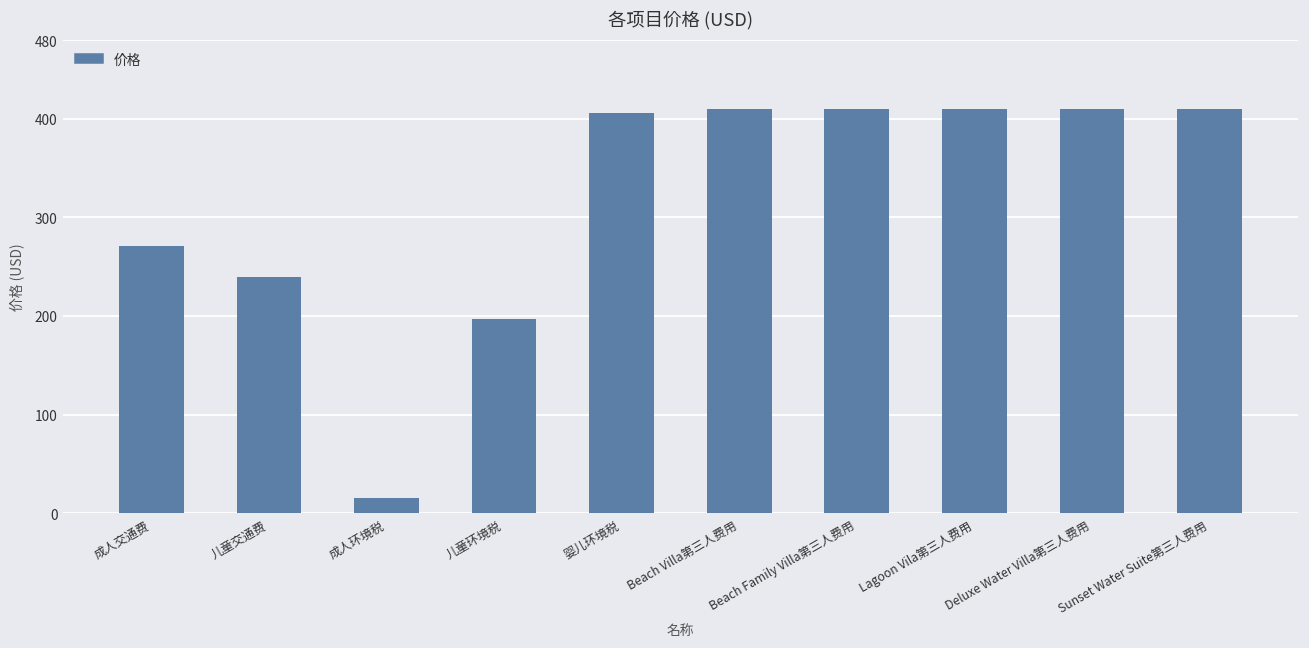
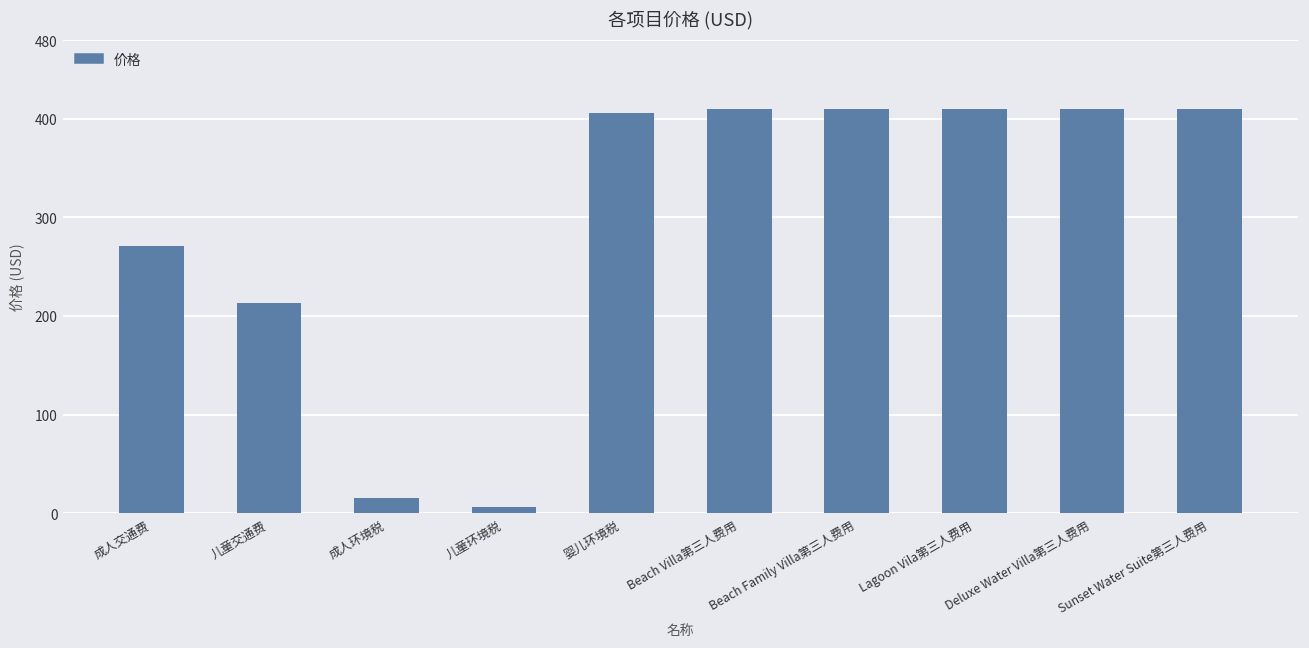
  {
    "成人交通费": 270,
-   "儿童交通费": 240,
+   "儿童交通费": 210,
    "成人环境税": 20,
-   "儿童环境税": 200,
+   "儿童环境税": 10,
    "婴儿环境税": 410,
    "Beach Villa第三人费用": 410,
    "Beach Family Villa第三人费用": 410,
    "Lagoon Vila第三人费用": 410,
    "Deluxe Water Villa第三人费用": 410,
    "Sunset Water Suite第三人费用": 410
  }
